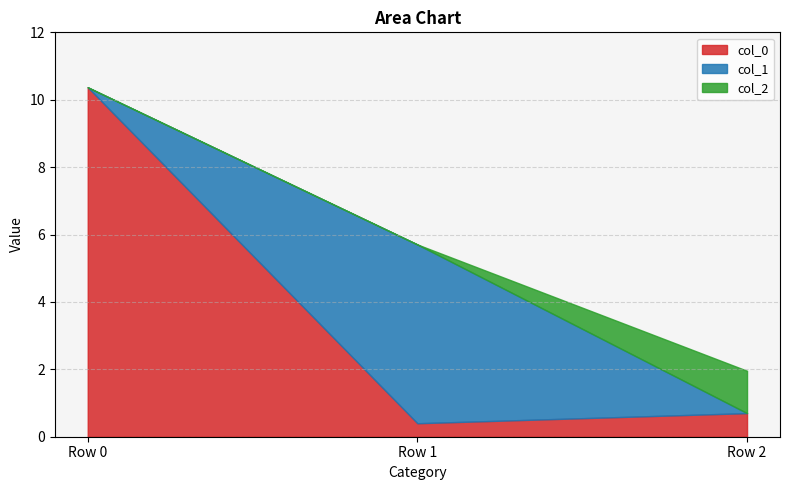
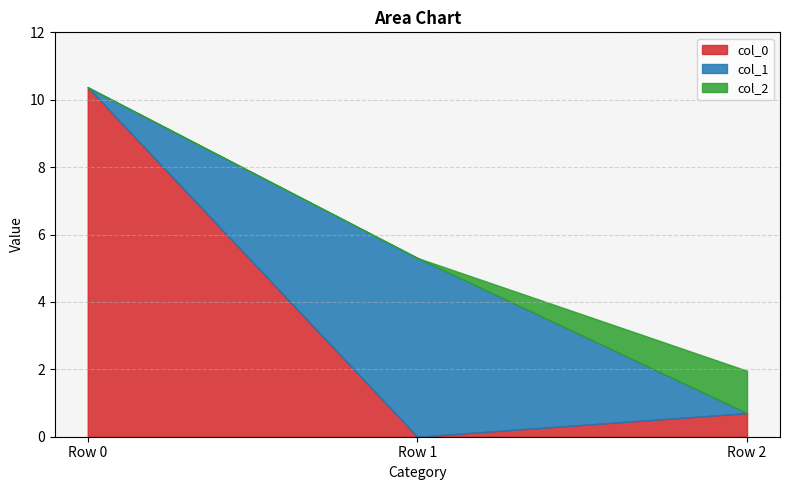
  {
    "col_0": {
-     "Row 1": 0.4
+     "Row 1": 0.0
    },
    "col_2": {
      "Row 2": 1.3
    }
  }
